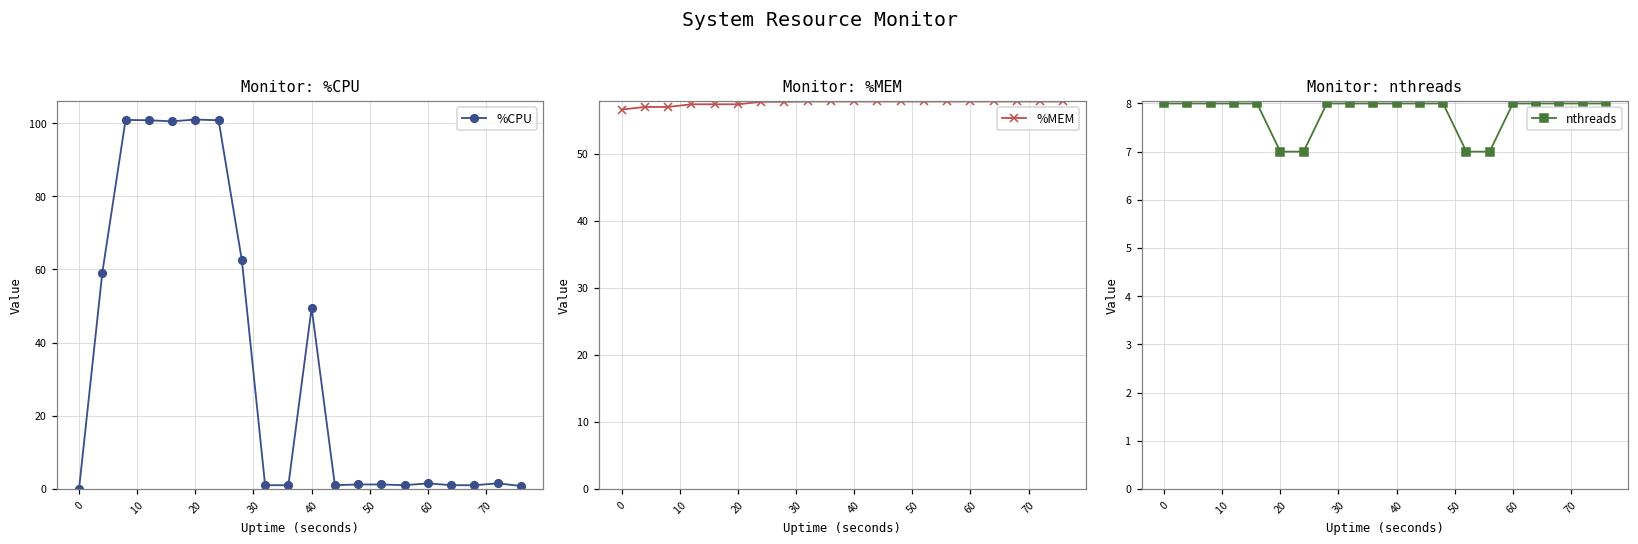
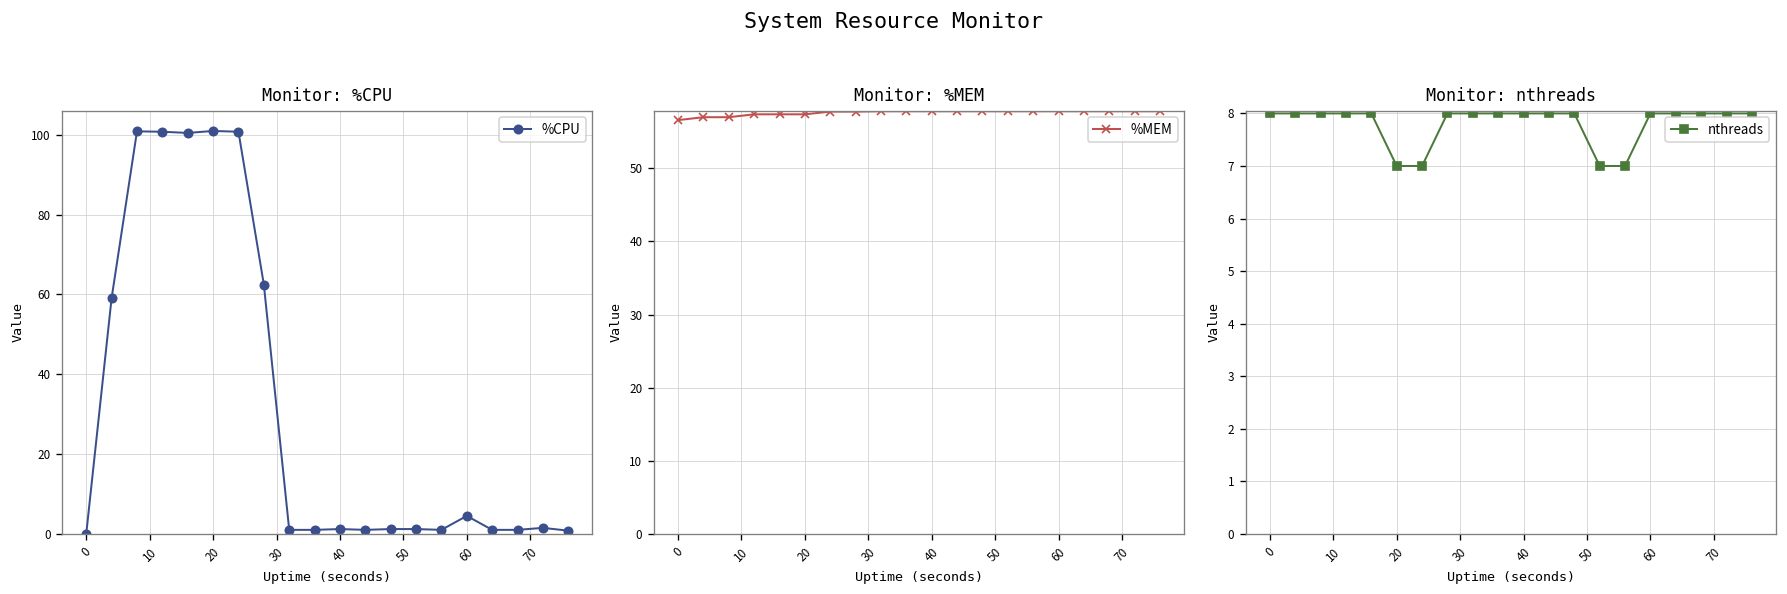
  {
    "Monitor: %CPU": {
      "0": 0,
      "20": 101,
-     "40": 50,
-     "60": 2
+     "40": 1,
+     "60": 5
    },
    "Monitor: %MEM": {
      "0": 57,
      "20": 57,
      "40": 58,
      "60": 58
    },
    "Monitor: nthreads": {
      "0": 8.0,
      "20": 7.0,
      "40": 8.0,
      "60": 8.0
    }
  }
